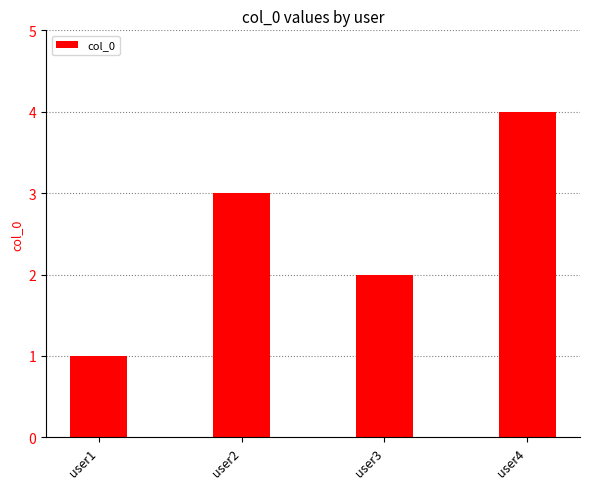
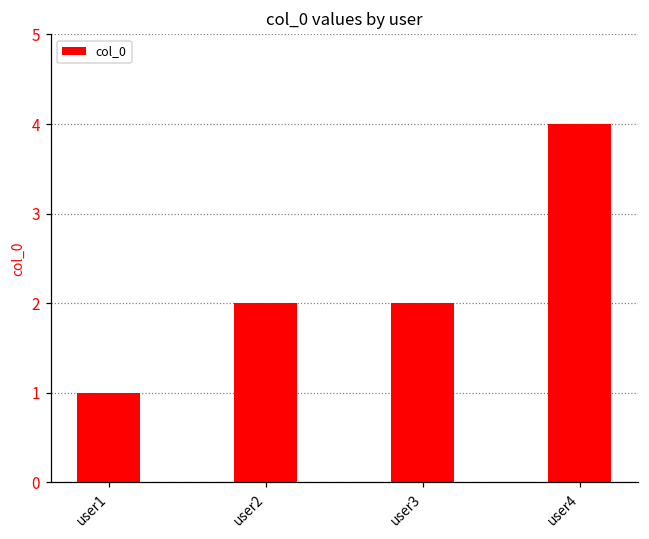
  {
    "user1": 1,
-   "user2": 3,
+   "user2": 2,
    "user3": 2,
    "user4": 4
  }
